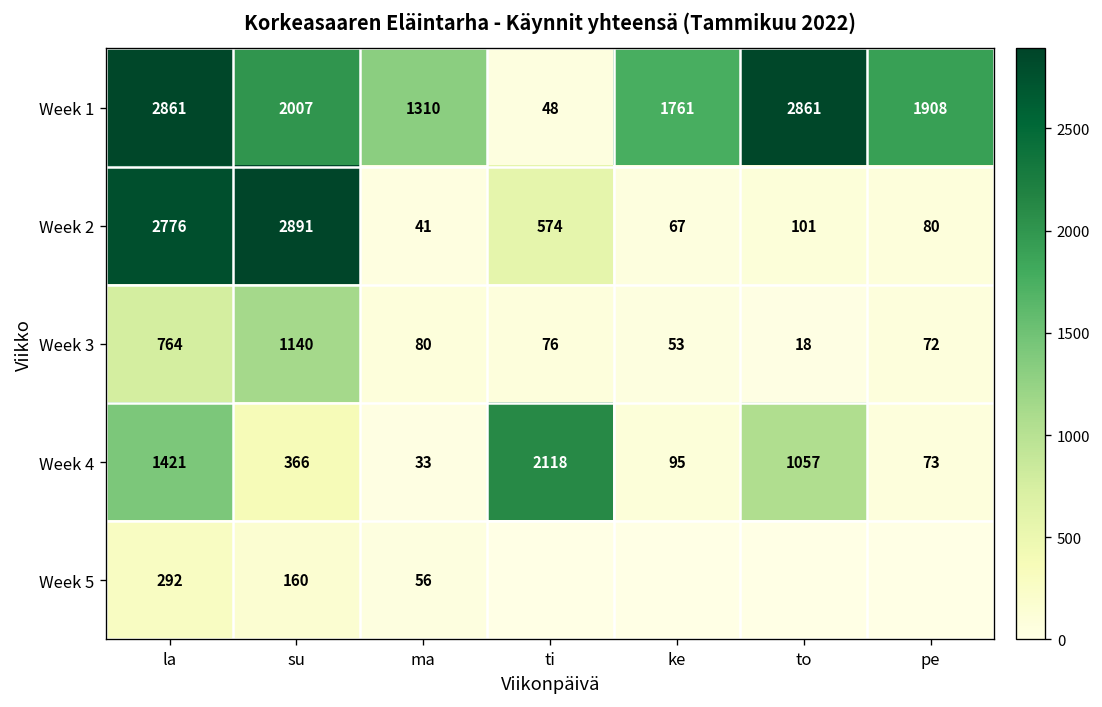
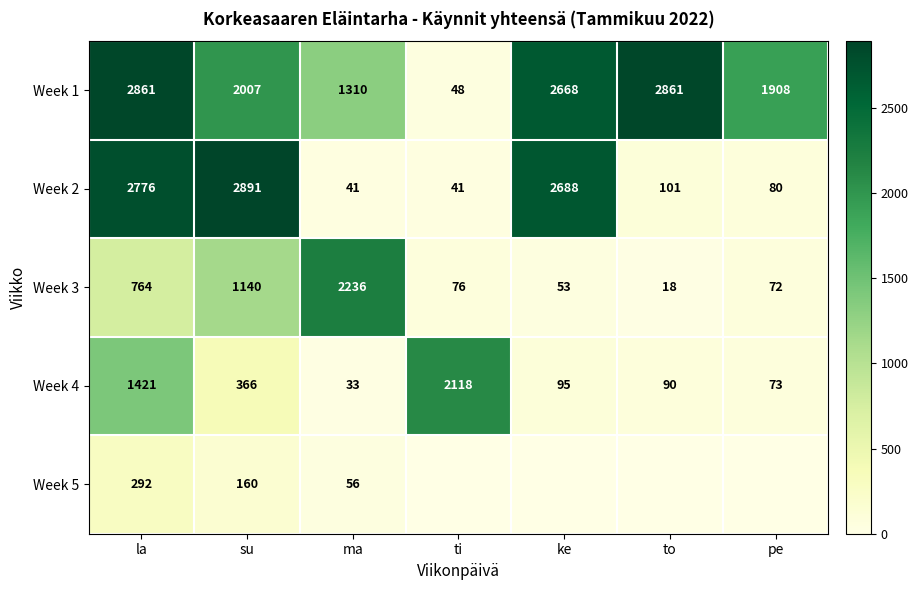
  {
    "Week 1": {
      "la": 2861,
      "su": 2007,
      "ma": 1310,
      "ti": 48,
-     "ke": 1761,
+     "ke": 2668,
      "to": 2861,
      "pe": 1908
    },
    "Week 2": {
      "la": 2776,
      "su": 2891,
      "ma": 41,
-     "ti": 574,
-     "ke": 67,
+     "ti": 41,
+     "ke": 2688,
      "to": 101,
      "pe": 80
    },
    "Week 3": {
      "la": 764,
      "su": 1140,
-     "ma": 80,
+     "ma": 2236,
      "ti": 76,
      "ke": 53,
      "to": 18,
      "pe": 72
    },
    "Week 4": {
      "la": 1421,
      "su": 366,
      "ma": 33,
      "ti": 2118,
      "ke": 95,
-     "to": 1057,
+     "to": 90,
      "pe": 73
    },
    "Week 5": {
      "la": 292,
      "su": 160,
      "ma": 56
    }
  }
